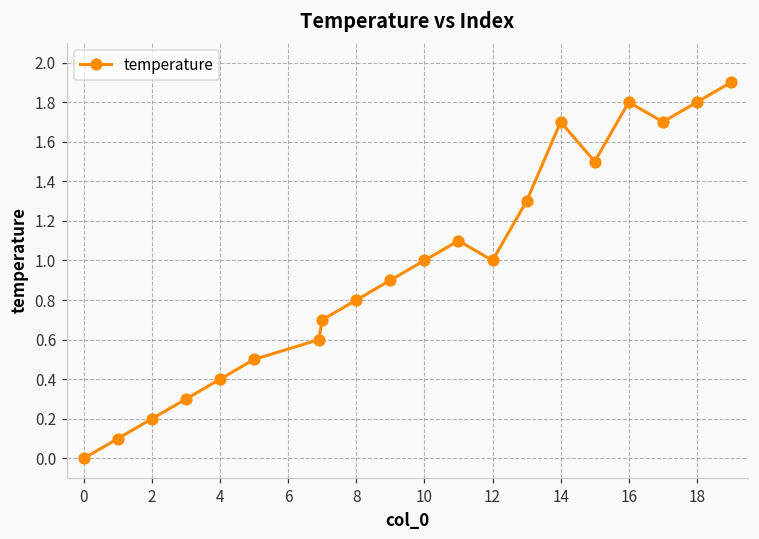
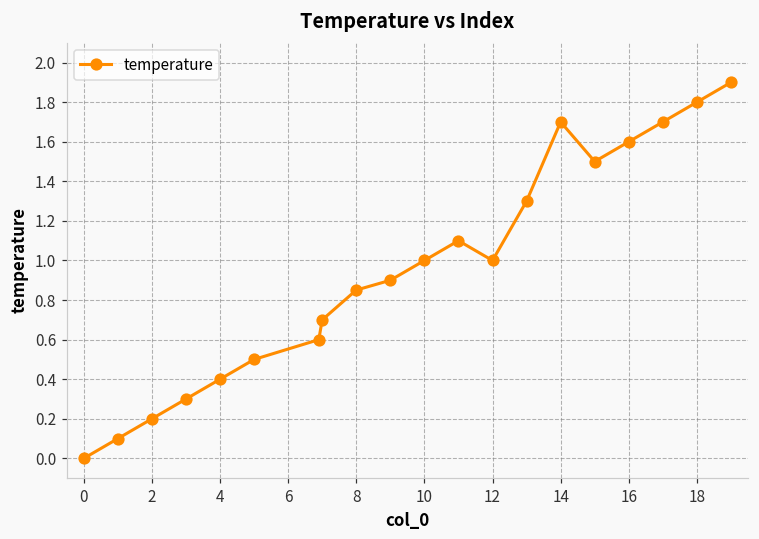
  {
    "0": 0.00,
    "2": 0.20,
    "4": 0.40,
-   "8": 0.80,
+   "8": 0.85,
    "10": 1.00,
    "12": 1.00,
    "14": 1.70,
-   "16": 1.8,
+   "16": 1.6,
    "18": 1.80
  }
